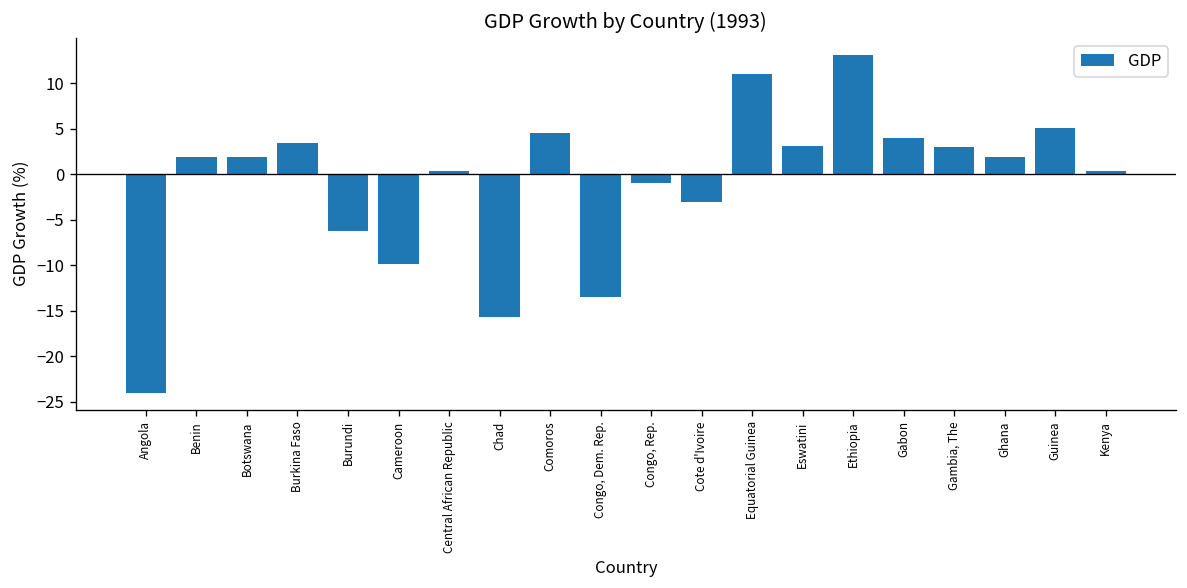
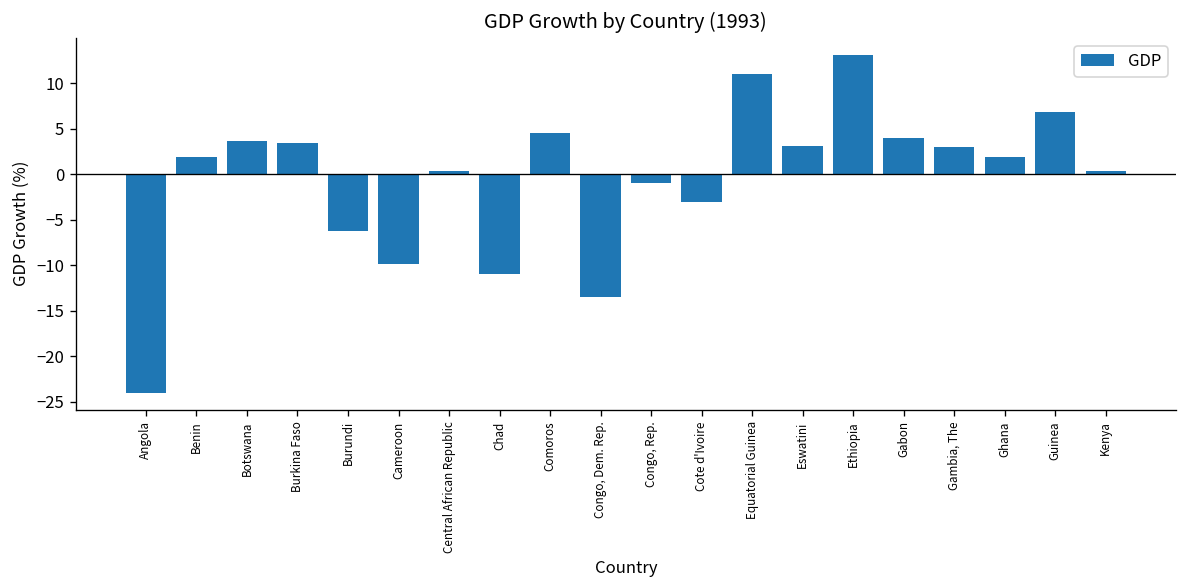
  {
    "Angola": -24,
    "Benin": 2,
-   "Botswana": 2,
+   "Botswana": 4,
    "Burkina Faso": 3,
    "Burundi": -6,
    "Cameroon": -10,
    "Central African Republic": 0,
-   "Chad": -16,
+   "Chad": -11,
    "Comoros": 5,
    "Congo, Dem. Rep.": -13,
    "Congo, Rep.": -1,
    "Cote d'Ivoire": -3,
    "Equatorial Guinea": 11,
    "Eswatini": 3,
    "Ethiopia": 13,
    "Gabon": 4,
    "Gambia, The": 3,
    "Ghana": 2,
-   "Guinea": 5,
+   "Guinea": 7,
    "Kenya": 0
  }
